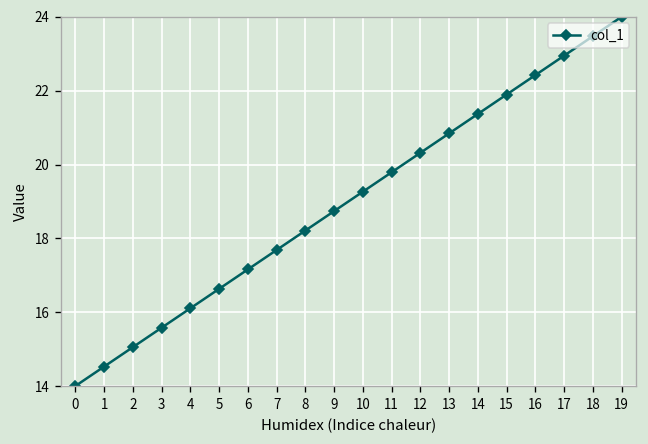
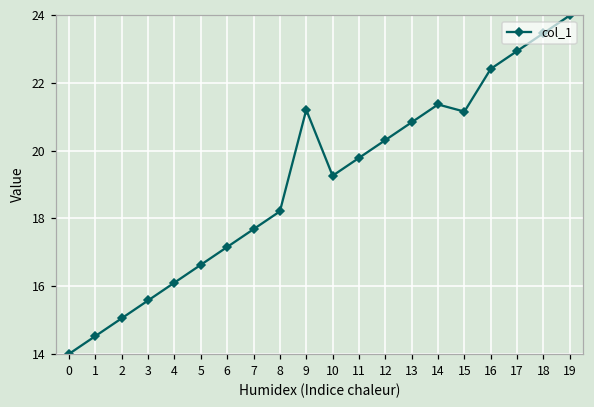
  {
    "0": 14.0,
    "1": 14.5,
    "2": 15.1,
    "3": 15.6,
    "4": 16.1,
    "5": 16.6,
    "6": 17.2,
    "7": 17.7,
    "8": 18.2,
-   "9": 18.7,
+   "9": 21.2,
    "10": 19.3,
    "11": 19.8,
    "12": 20.3,
    "13": 20.8,
    "14": 21.4,
-   "15": 21.9,
+   "15": 21.2,
    "16": 22.4,
    "17": 22.9,
    "19": 24.0
  }
